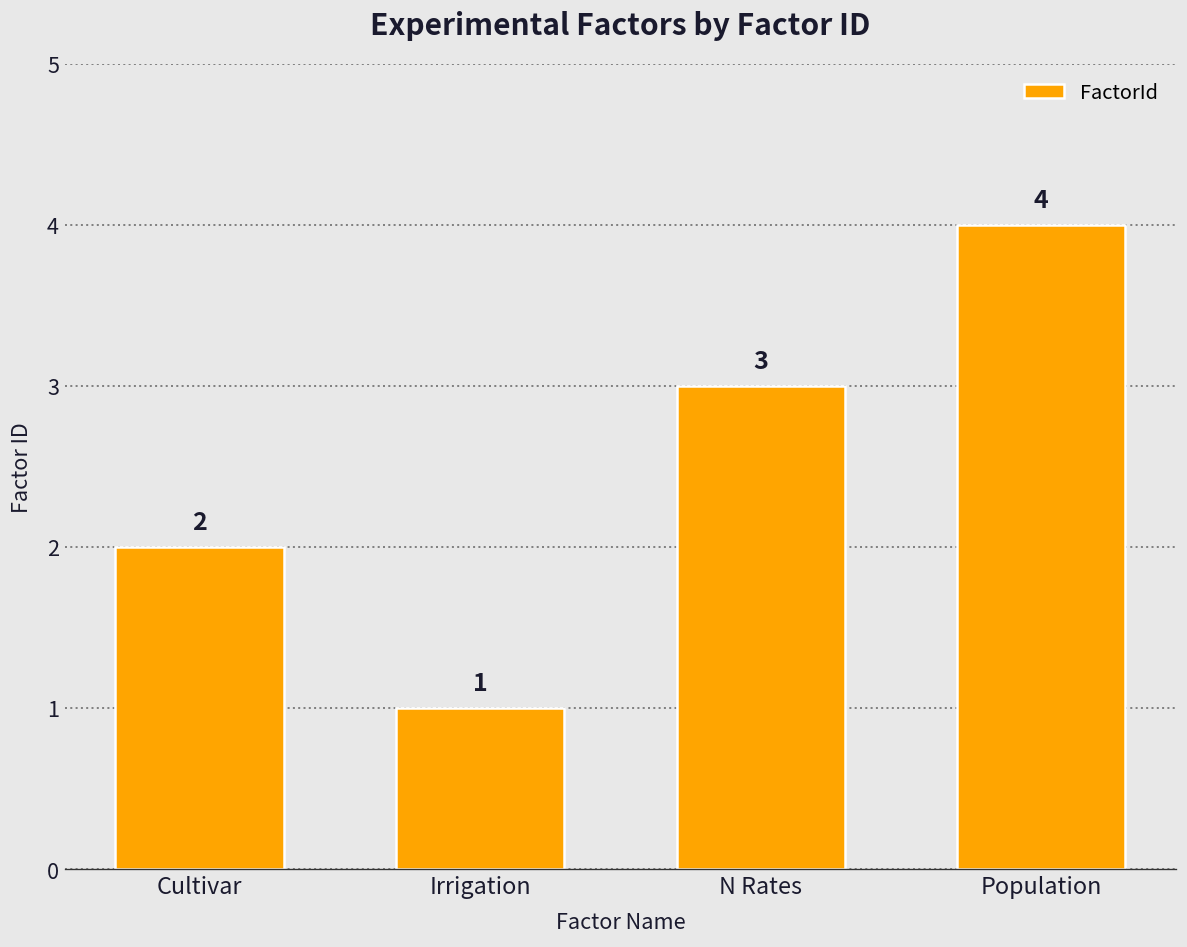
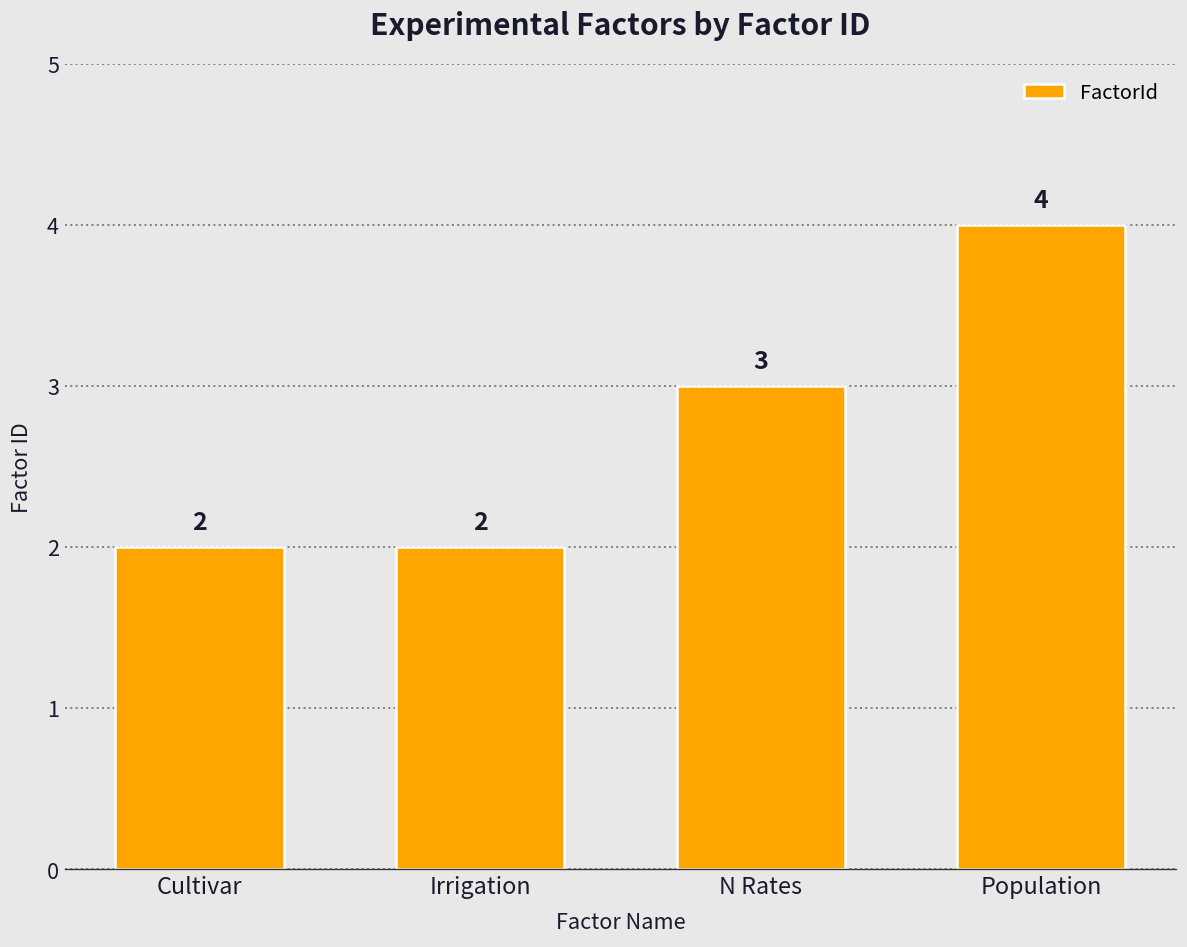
  {
    "Cultivar": 2,
-   "Irrigation": 1,
+   "Irrigation": 2,
    "N Rates": 3,
    "Population": 4
  }
